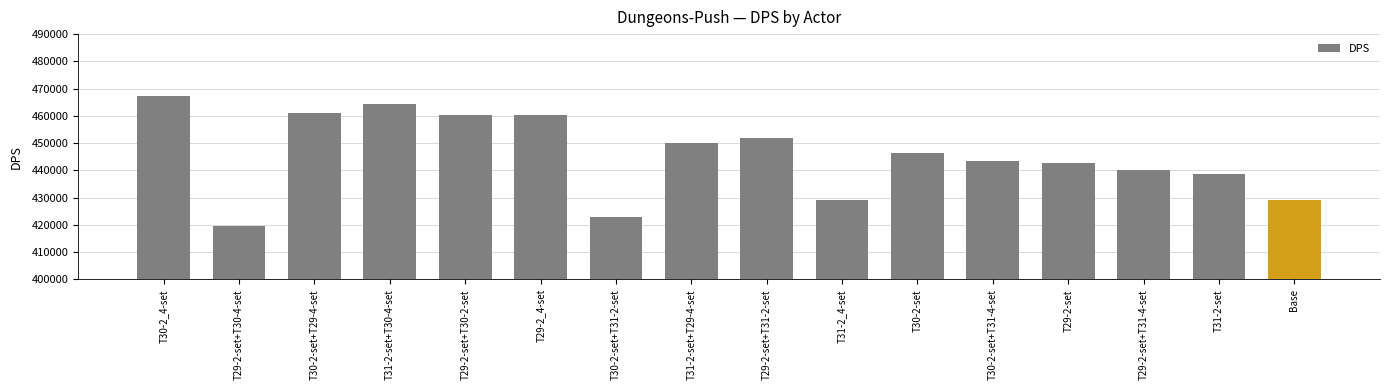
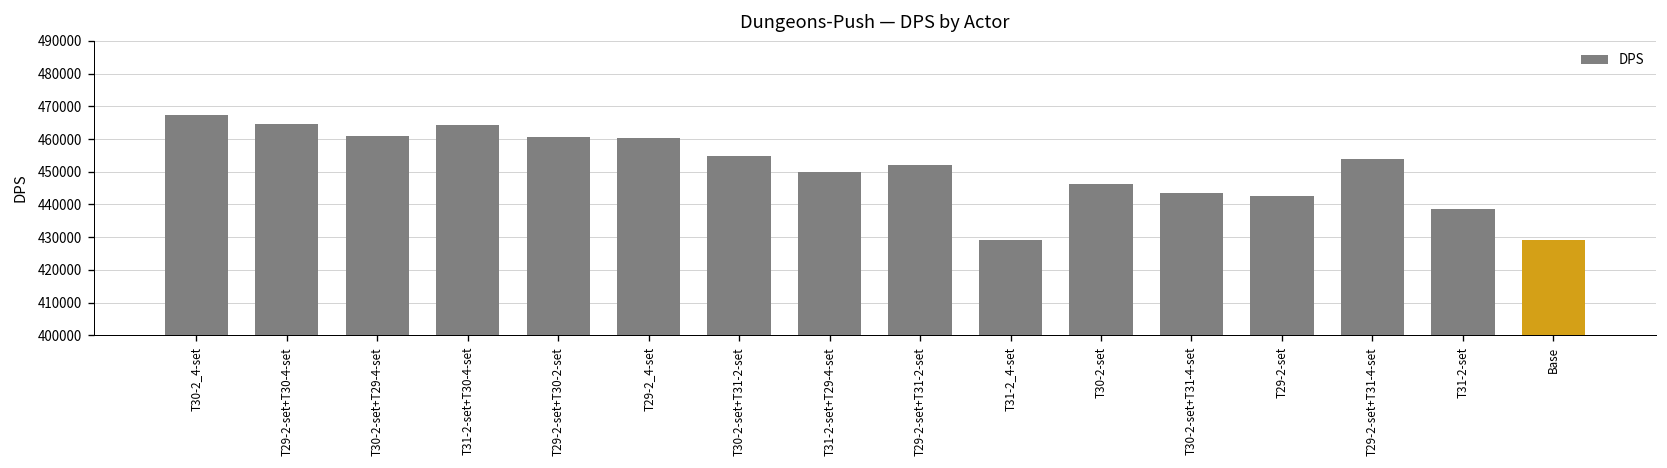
  {
    "T30-2_4-set": 467000,
-   "T29-2-set+T30-4-set": 419000,
+   "T29-2-set+T30-4-set": 465000,
    "T30-2-set+T29-4-set": 461000,
    "T31-2-set+T30-4-set": 464000,
    "T29-2-set+T30-2-set": 460000,
    "T29-2_4-set": 460000,
-   "T30-2-set+T31-2-set": 423000,
+   "T30-2-set+T31-2-set": 455000,
    "T31-2-set+T29-4-set": 450000,
    "T29-2-set+T31-2-set": 452000,
    "T31-2_4-set": 429000,
    "T30-2-set": 446000,
    "T30-2-set+T31-4-set": 443000,
    "T29-2-set": 443000,
-   "T29-2-set+T31-4-set": 440000,
+   "T29-2-set+T31-4-set": 454000,
    "T31-2-set": 439000,
    "Base": 429000
  }
